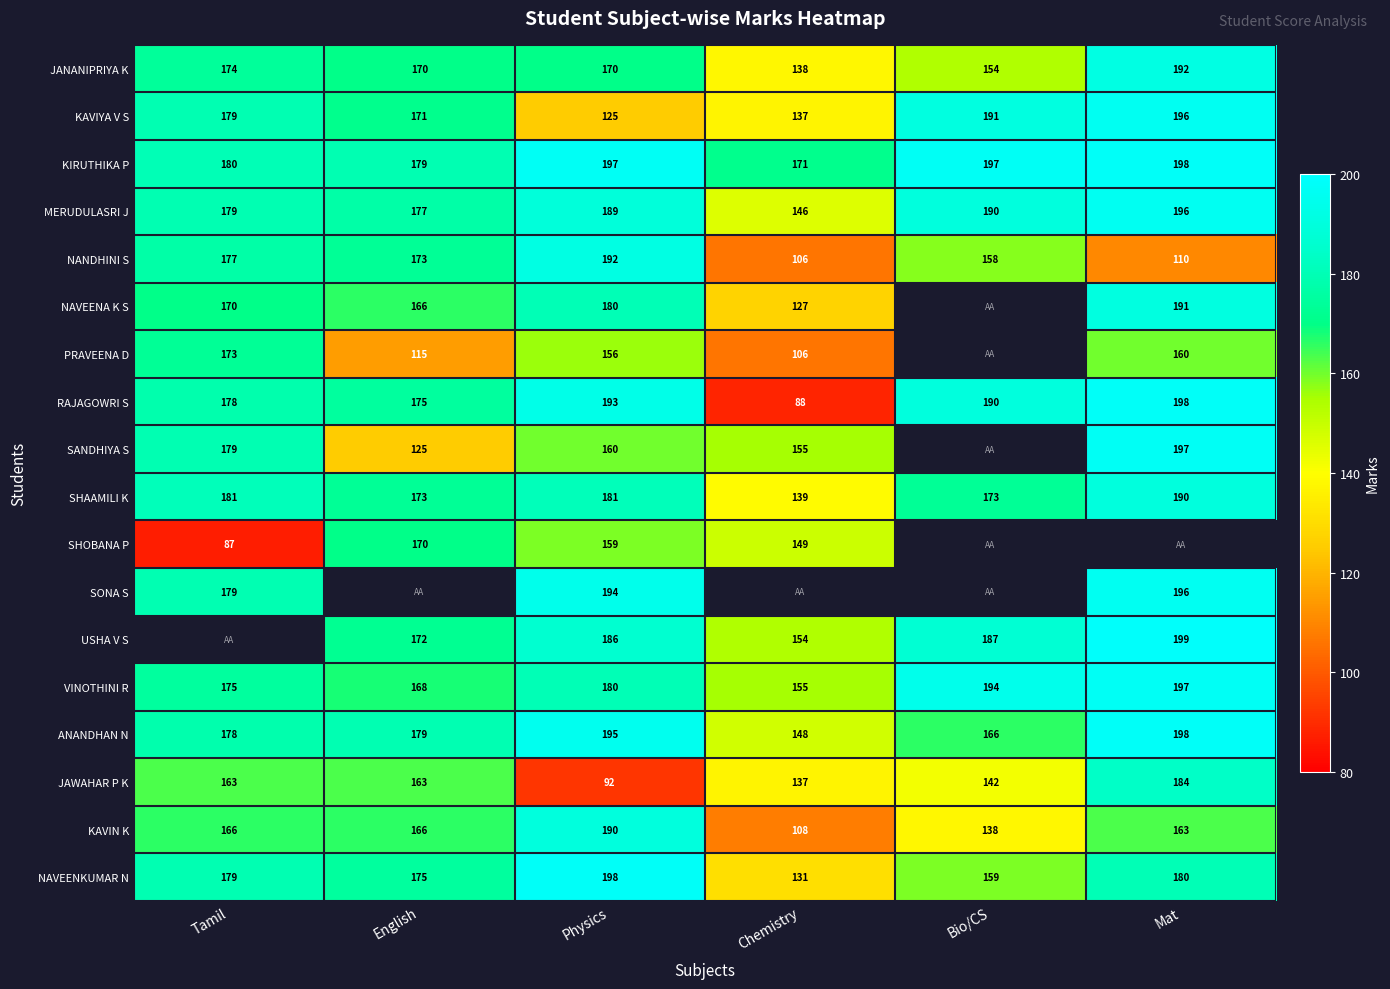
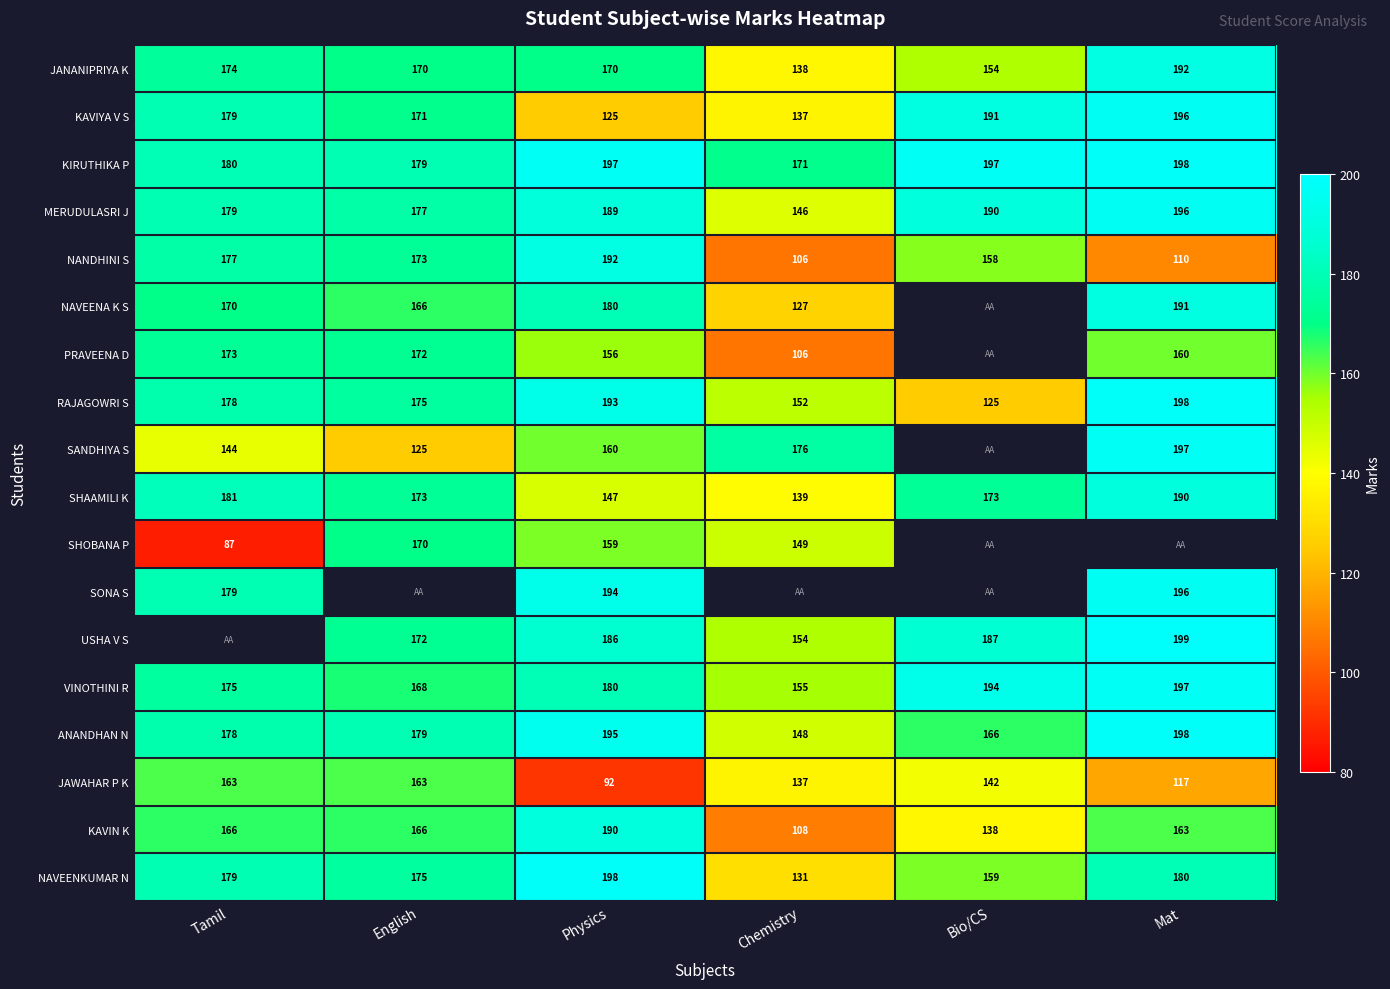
  {
    "JANANIPRIYA K": {
      "Tamil": 174,
      "English": 170,
      "Physics": 170,
      "Chemistry": 138,
      "Bio/CS": 154,
      "Mat": 192
    },
    "KAVIYA V S": {
      "Tamil": 179,
      "English": 171,
      "Physics": 125,
      "Chemistry": 137,
      "Bio/CS": 191,
      "Mat": 196
    },
    "KIRUTHIKA P": {
      "Tamil": 180,
      "English": 179,
      "Physics": 197,
      "Chemistry": 171,
      "Bio/CS": 197,
      "Mat": 198
    },
    "MERUDULASRI J": {
      "Tamil": 179,
      "English": 177,
      "Physics": 189,
      "Chemistry": 146,
      "Bio/CS": 190,
      "Mat": 196
    },
    "NANDHINI S": {
      "Tamil": 177,
      "English": 173,
      "Physics": 192,
      "Chemistry": 106,
      "Bio/CS": 158,
      "Mat": 110
    },
    "NAVEENA K S": {
      "Tamil": 170,
      "English": 166,
      "Physics": 180,
      "Chemistry": 127,
      "Mat": 191
    },
    "PRAVEENA D": {
      "Tamil": 173,
-     "English": 115,
+     "English": 172,
      "Physics": 156,
      "Chemistry": 106,
      "Mat": 160
    },
    "RAJAGOWRI S": {
      "Tamil": 178,
      "English": 175,
      "Physics": 193,
-     "Chemistry": 88,
-     "Bio/CS": 190,
+     "Chemistry": 152,
+     "Bio/CS": 125,
      "Mat": 198
    },
    "SANDHIYA S": {
-     "Tamil": 179,
+     "Tamil": 144,
      "English": 125,
      "Physics": 160,
-     "Chemistry": 155,
+     "Chemistry": 176,
      "Mat": 197
    },
    "SHAAMILI K": {
      "Tamil": 181,
      "English": 173,
-     "Physics": 181,
+     "Physics": 147,
      "Chemistry": 139,
      "Bio/CS": 173,
      "Mat": 190
    },
    "SHOBANA P": {
      "Tamil": 87,
      "English": 170,
      "Physics": 159,
      "Chemistry": 149
    },
    "SONA S": {
      "Tamil": 179,
      "Physics": 194,
      "Mat": 196
    },
    "USHA V S": {
      "English": 172,
      "Physics": 186,
      "Chemistry": 154,
      "Bio/CS": 187,
      "Mat": 199
    },
    "VINOTHINI R": {
      "Tamil": 175,
      "English": 168,
      "Physics": 180,
      "Chemistry": 155,
      "Bio/CS": 194,
      "Mat": 197
    },
    "ANANDHAN N": {
      "Tamil": 178,
      "English": 179,
      "Physics": 195,
      "Chemistry": 148,
      "Bio/CS": 166,
      "Mat": 198
    },
    "JAWAHAR P K": {
      "Tamil": 163,
      "English": 163,
      "Physics": 92,
      "Chemistry": 137,
      "Bio/CS": 142,
-     "Mat": 184
+     "Mat": 117
    },
    "KAVIN K": {
      "Tamil": 166,
      "English": 166,
      "Physics": 190,
      "Chemistry": 108,
      "Bio/CS": 138,
      "Mat": 163
    },
    "NAVEENKUMAR N": {
      "Tamil": 179,
      "English": 175,
      "Physics": 198,
      "Chemistry": 131,
      "Bio/CS": 159,
      "Mat": 180
    }
  }
